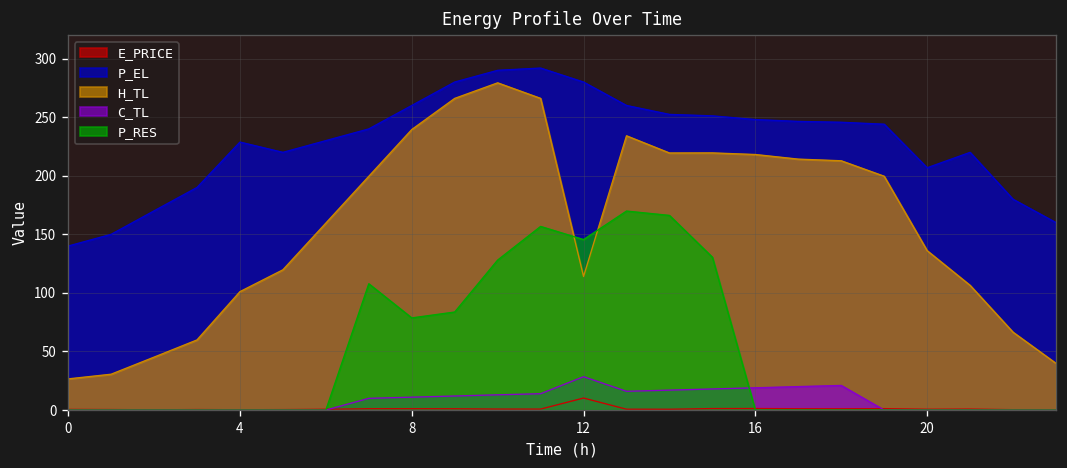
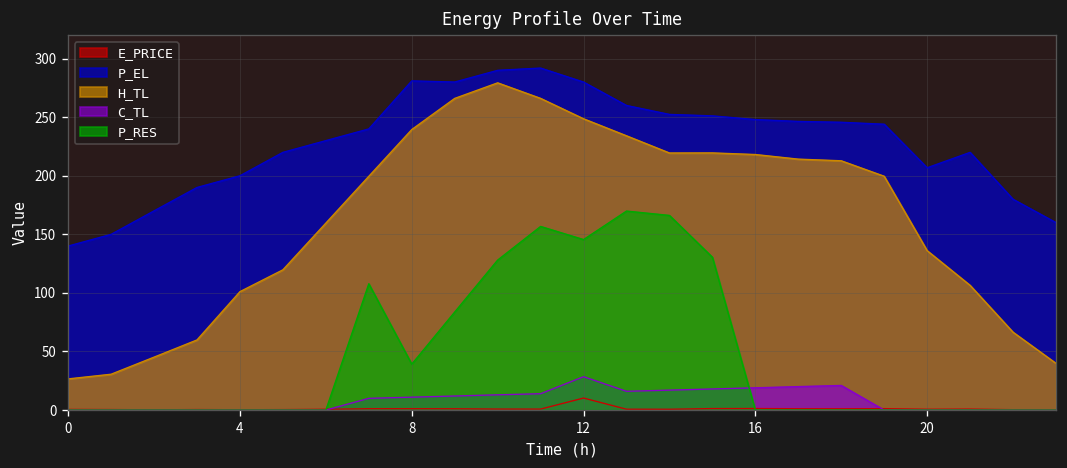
  {
    "E_PRICE": {
      "8": 0,
      "12": 10
    },
    "P_EL": {
      "0": 140,
-     "4": 230,
-     "8": 260,
+     "4": 200,
+     "8": 280,
      "12": 280,
      "16": 250,
      "20": 210
    },
    "H_TL": {
      "0": 30,
      "4": 100,
      "8": 240,
-     "12": 110,
+     "12": 250,
      "16": 220,
      "20": 140
    },
    "C_TL": {
      "8": 10,
      "12": 30,
      "16": 20
    },
    "P_RES": {
-     "8": 80,
+     "8": 40,
      "12": 150
    }
  }
